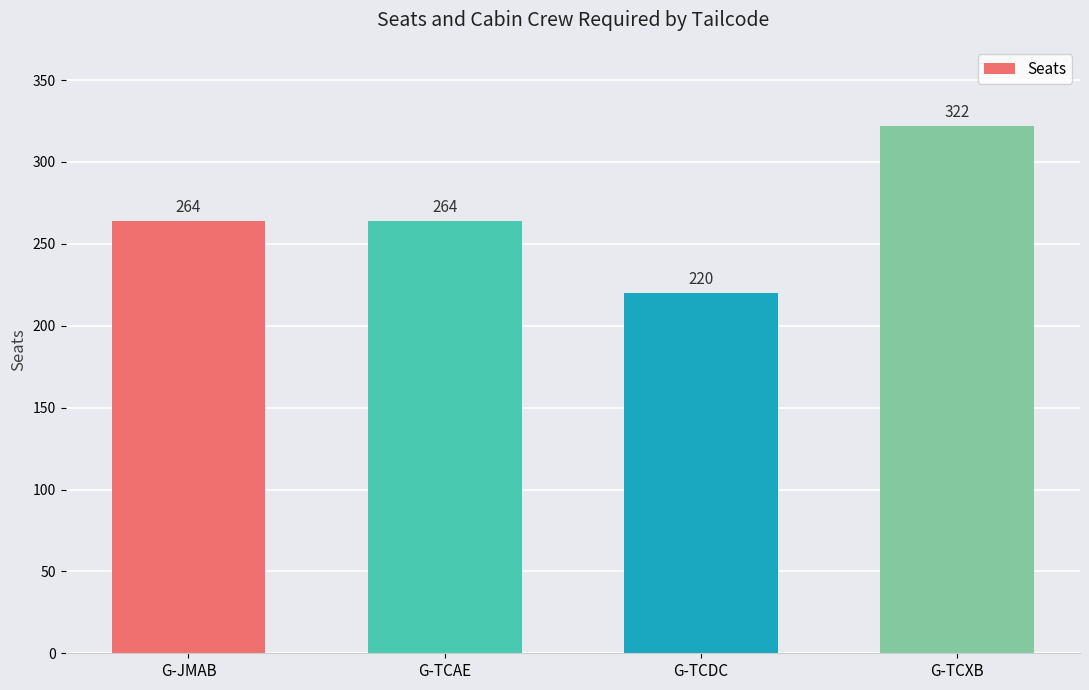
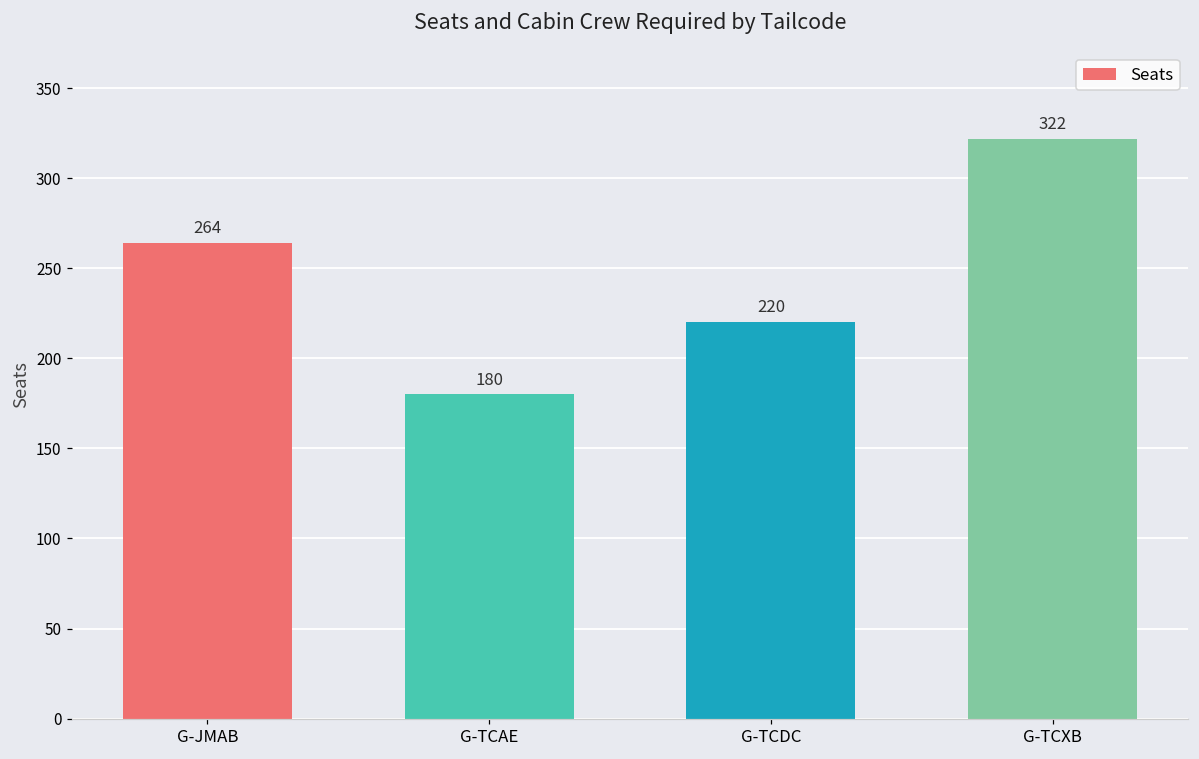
  {
    "G-JMAB": 264,
-   "G-TCAE": 264,
+   "G-TCAE": 180,
    "G-TCDC": 220,
    "G-TCXB": 322
  }
